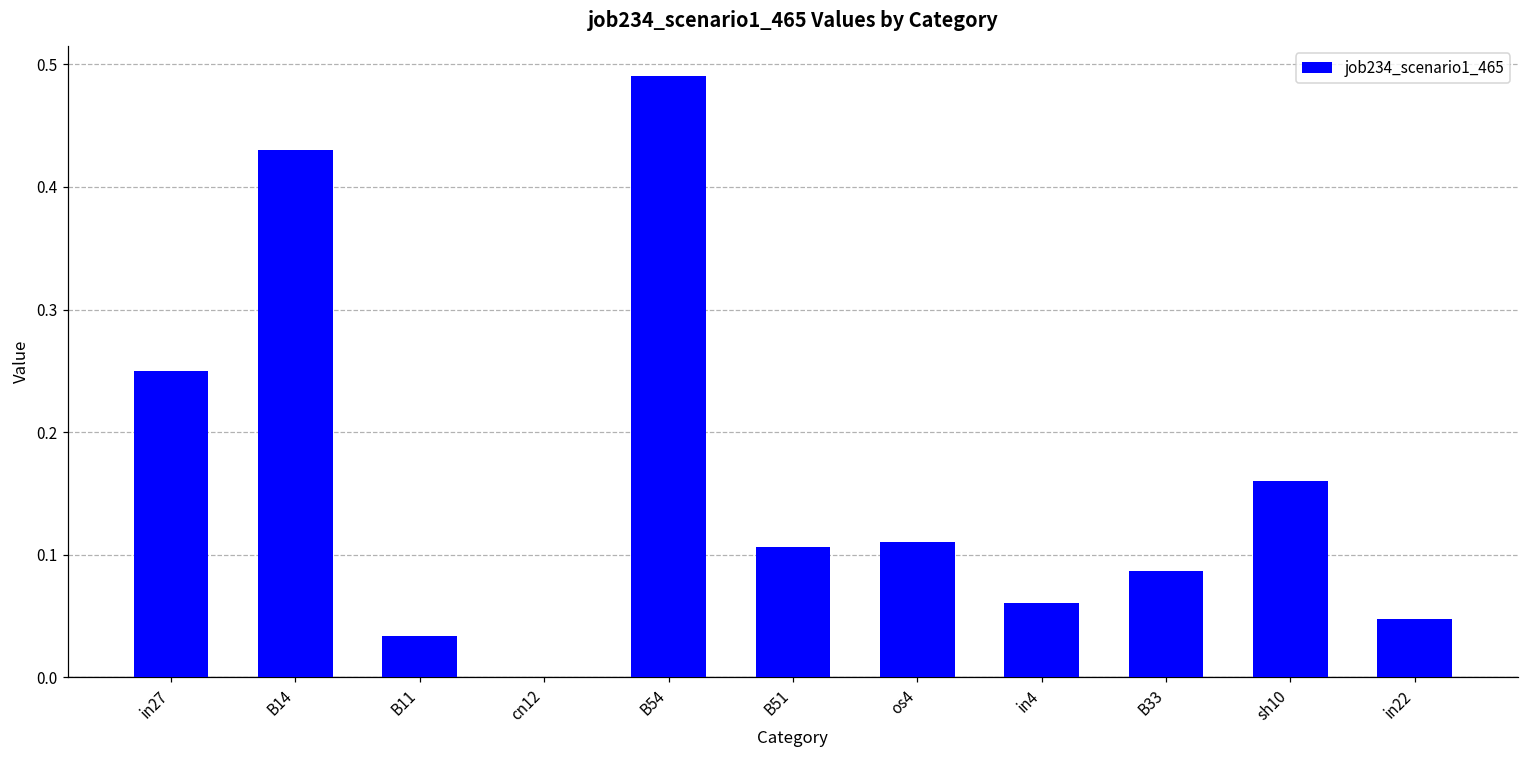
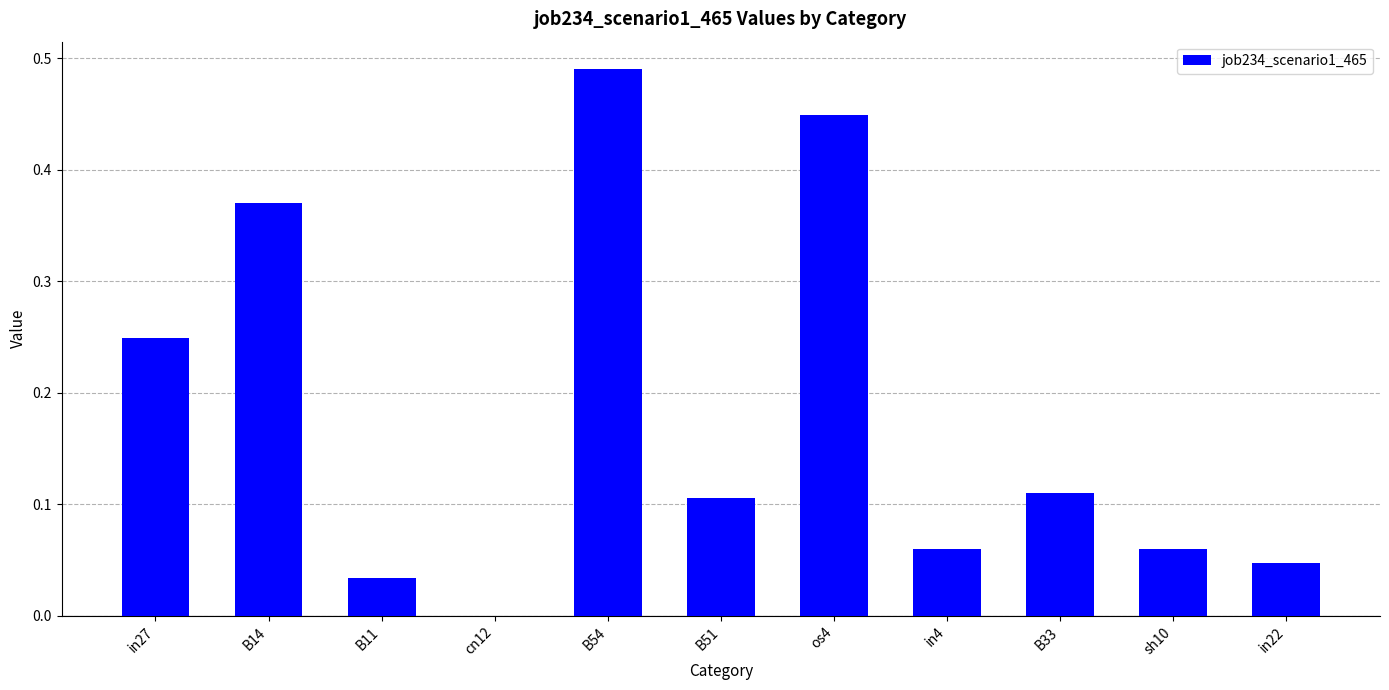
  {
    "in27": 0.250,
-   "B14": 0.430,
+   "B14": 0.371,
    "B11": 0.034,
    "cn12": 0.000,
    "B54": 0.491,
    "B51": 0.106,
-   "os4": 0.110,
+   "os4": 0.449,
    "in4": 0.060,
-   "B33": 0.087,
-   "sh10": 0.160,
+   "B33": 0.110,
+   "sh10": 0.060,
    "in22": 0.048
  }
